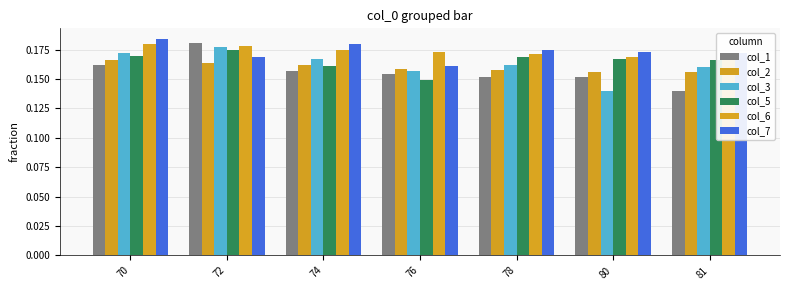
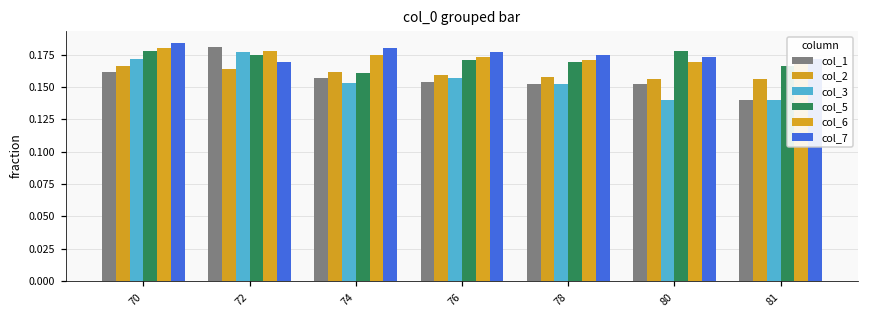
  {
    "col_1": {
      "70": 0.162,
      "72": 0.181,
      "74": 0.157,
      "76": 0.154,
      "78": 0.152,
      "80": 0.152,
      "81": 0.140
    },
    "col_3": {
      "70": 0.172,
      "72": 0.177,
-     "74": 0.167,
+     "74": 0.153,
      "76": 0.157,
-     "78": 0.162,
+     "78": 0.152,
      "80": 0.140,
-     "81": 0.16
+     "81": 0.14
    },
    "col_5": {
-     "70": 0.170,
+     "70": 0.178,
      "72": 0.175,
      "74": 0.161,
-     "76": 0.149,
+     "76": 0.171,
      "78": 0.169,
-     "80": 0.167
+     "80": 0.178
    },
    "col_7": {
      "70": 0.184,
      "72": 0.169,
      "74": 0.180,
-     "76": 0.161,
+     "76": 0.177,
      "78": 0.175,
      "80": 0.173
    }
  }
